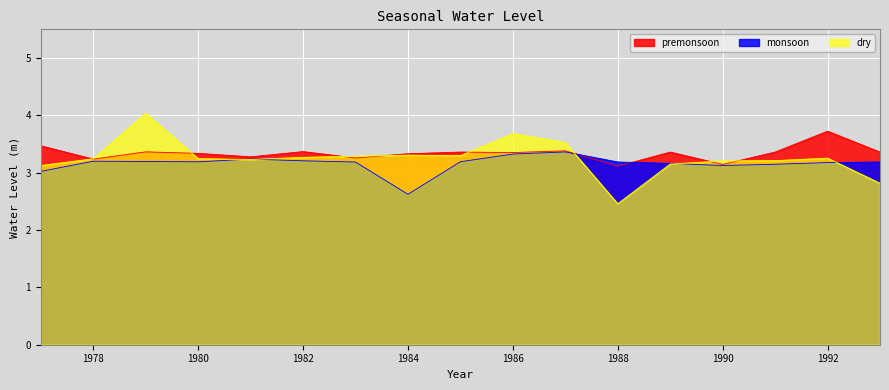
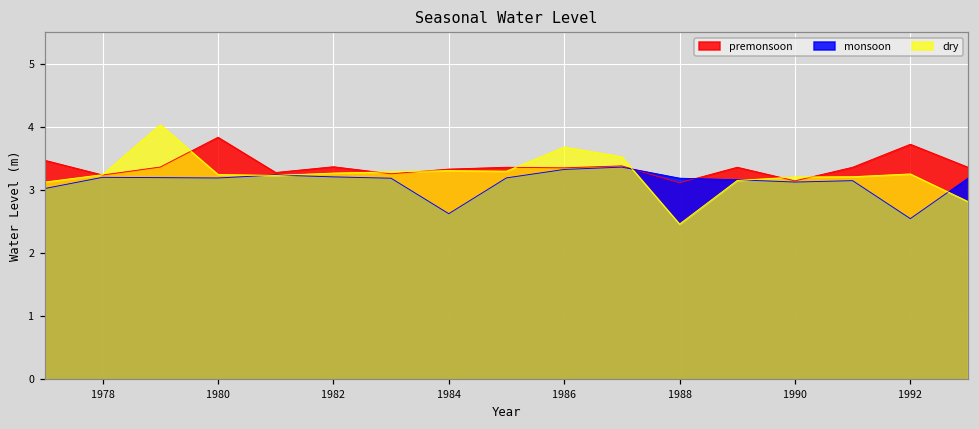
  {
    "premonsoon": {
-     "1980": 3.3,
+     "1980": 3.8,
      "1982": 3.4,
      "1988": 3.1,
      "1992": 3.7
    },
    "monsoon": {
      "1980": 3.2,
      "1982": 3.2,
      "1984": 2.6,
      "1988": 3.2,
-     "1992": 3.2
+     "1992": 2.5
    },
    "dry": {
      "1980": 3.2,
      "1982": 3.3,
      "1986": 3.7,
      "1988": 2.5,
      "1990": 3.2,
      "1992": 3.3
    }
  }
